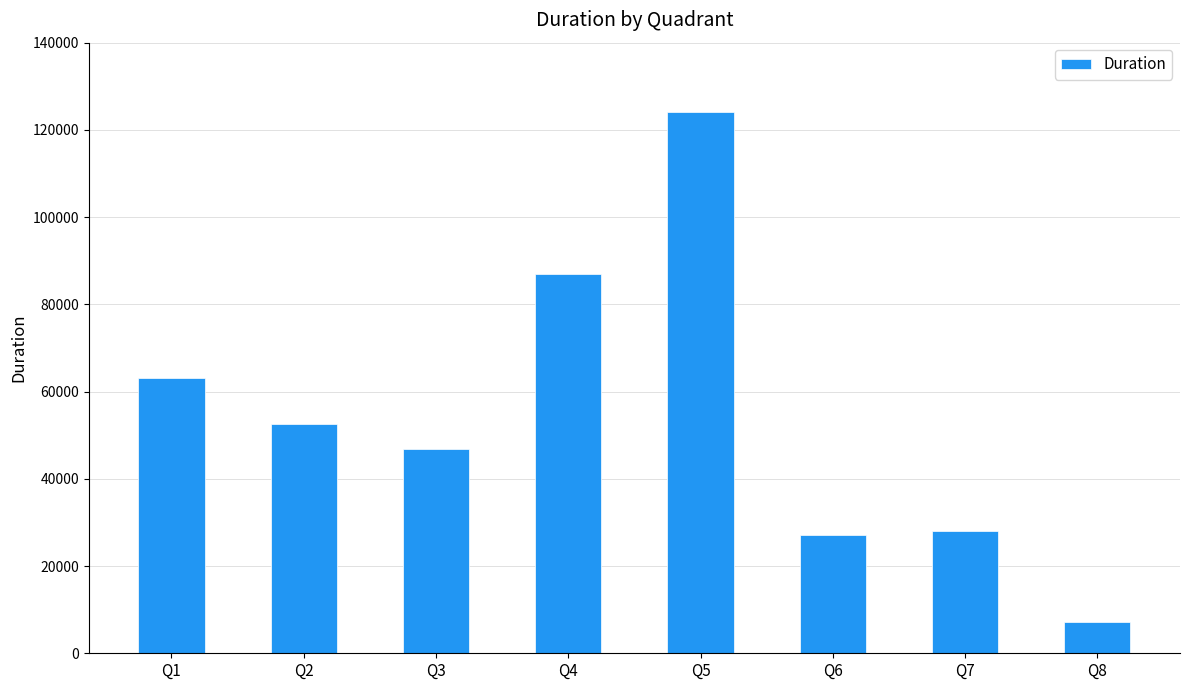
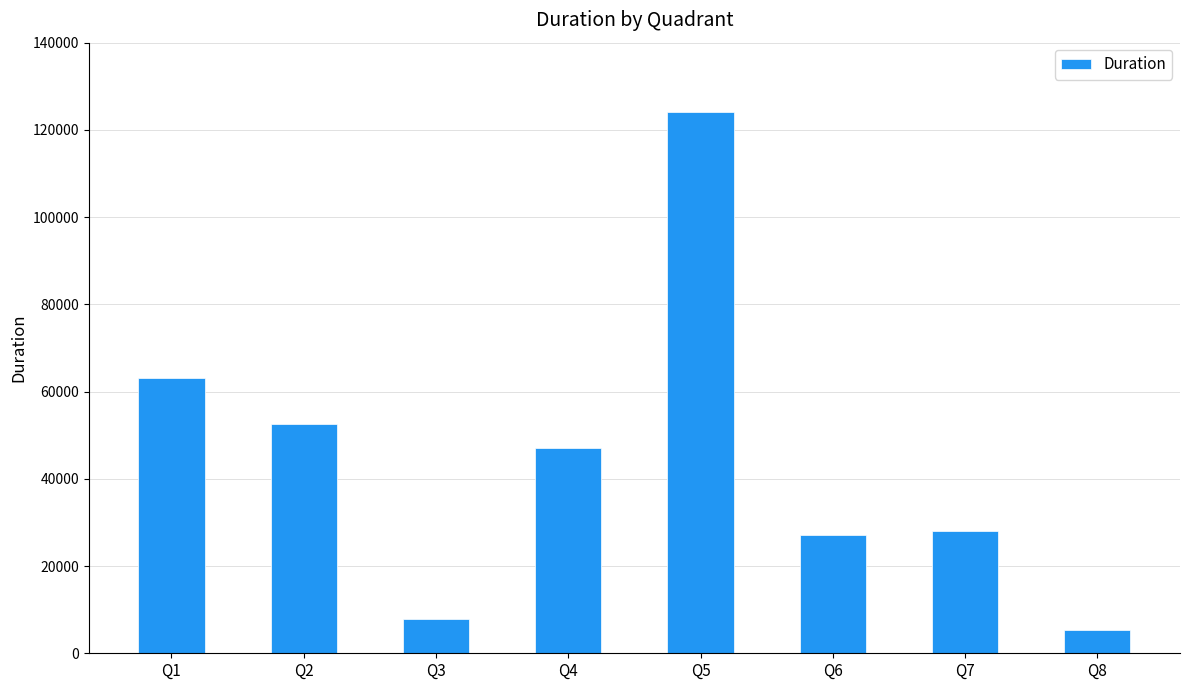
  {
    "Q1": 63000,
    "Q2": 52000,
-   "Q3": 47000,
-   "Q4": 87000,
+   "Q3": 8000,
+   "Q4": 47000,
    "Q5": 124000,
    "Q6": 27000,
    "Q7": 28000,
-   "Q8": 7000
+   "Q8": 5000
  }
